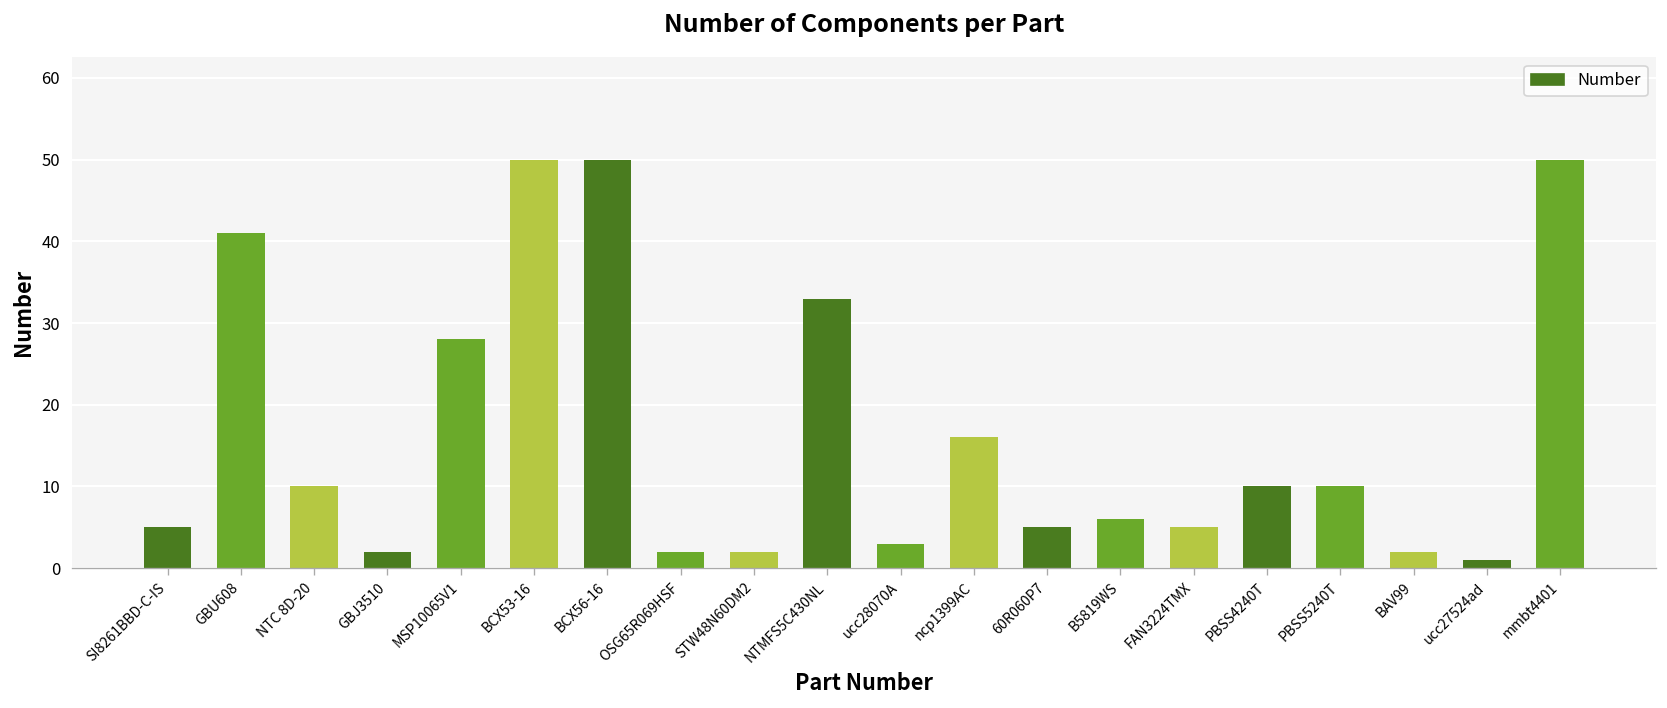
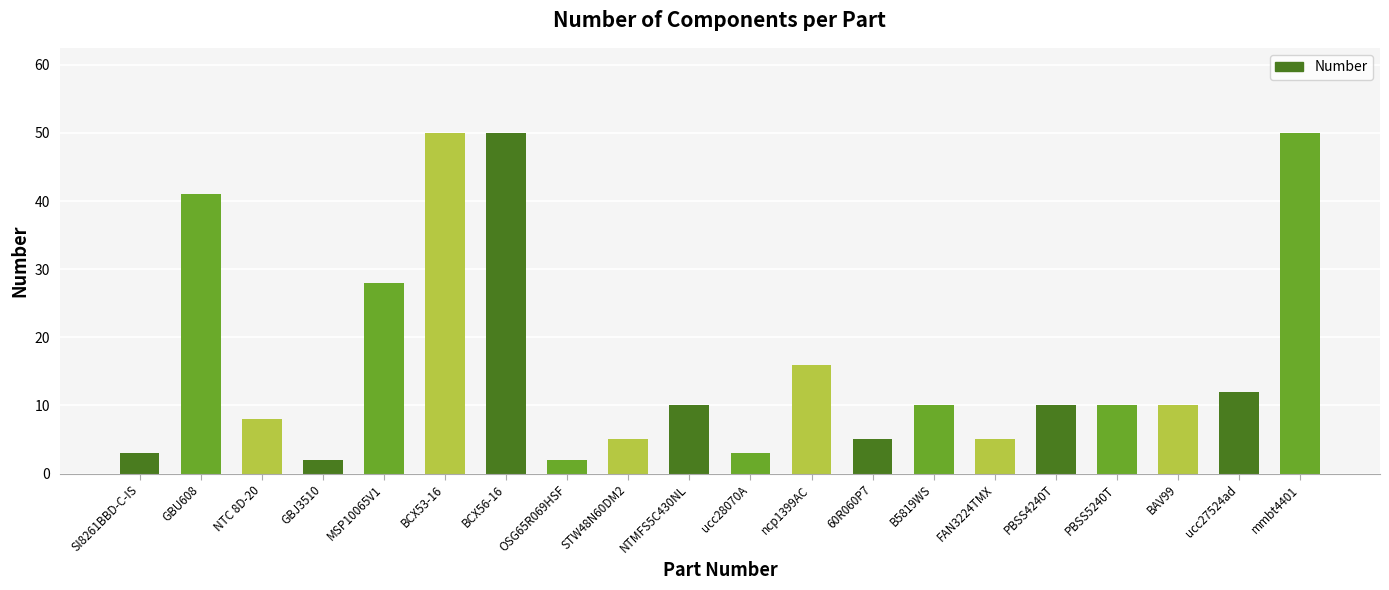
  {
-   "SI8261BBD-C-IS": 5,
+   "SI8261BBD-C-IS": 3,
    "GBU608": 41,
-   "NTC 8D-20": 10,
+   "NTC 8D-20": 8,
    "GBJ3510": 2,
    "MSP10065V1": 28,
    "BCX53-16": 50,
    "BCX56-16": 50,
    "OSG65R069HSF": 2,
-   "STW48N60DM2": 2,
-   "NTMFS5C430NL": 33,
+   "STW48N60DM2": 5,
+   "NTMFS5C430NL": 10,
    "ucc28070A": 3,
    "ncp1399AC": 16,
    "60R060P7": 5,
-   "B5819WS": 6,
+   "B5819WS": 10,
    "FAN3224TMX": 5,
    "PBSS4240T": 10,
    "PBSS5240T": 10,
-   "BAV99": 2,
-   "ucc27524ad": 1,
+   "BAV99": 10,
+   "ucc27524ad": 12,
    "mmbt4401": 50
  }
